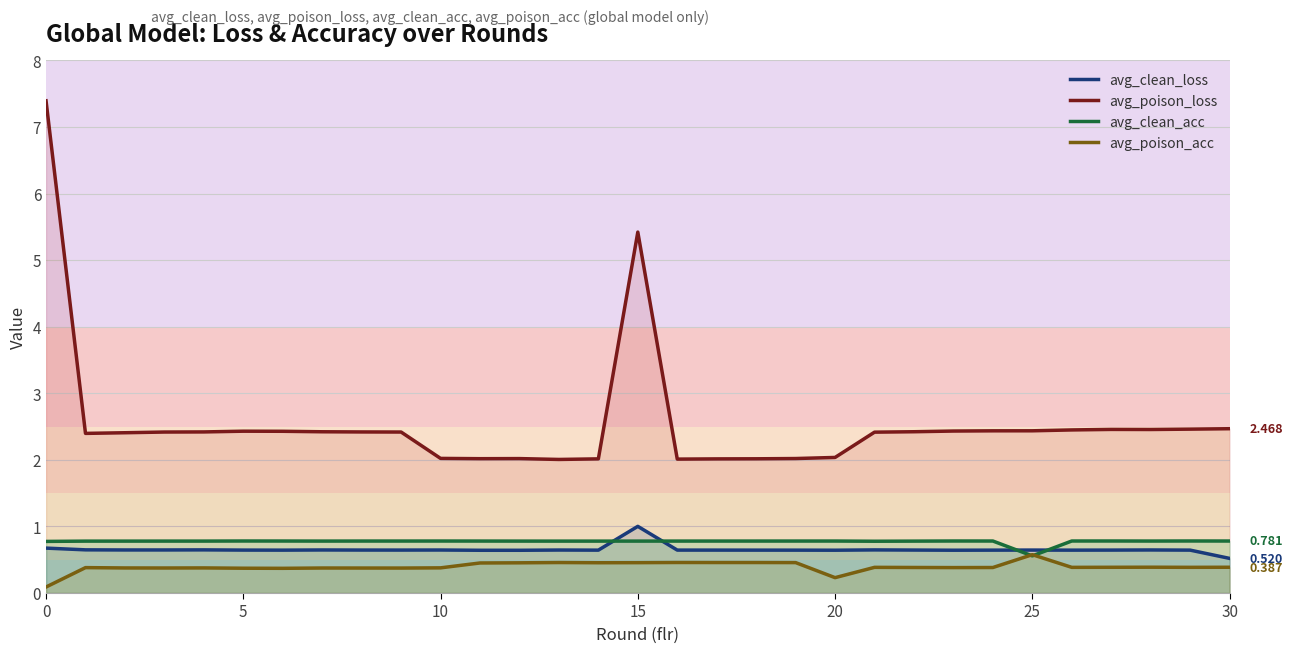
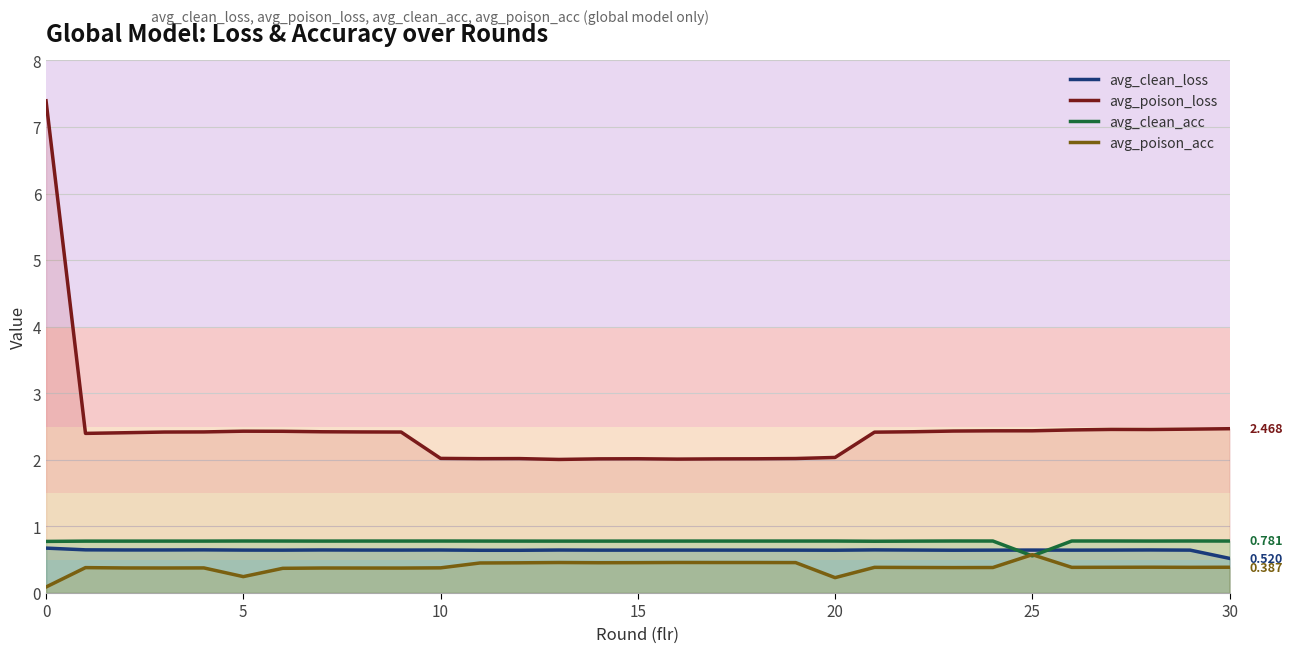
  {
    "avg_clean_loss": {
      "0": 0.7,
      "5": 0.6,
      "10": 0.6,
-     "15": 1.0,
+     "15": 0.6,
      "20": 0.6,
      "25": 0.6
    },
    "avg_poison_loss": {
      "0": 7.4,
      "5": 2.4,
      "10": 2.0,
-     "15": 5.4,
+     "15": 2.0,
      "20": 2.0,
      "25": 2.4
    },
    "avg_clean_acc": {
      "30": 0.781
    },
    "avg_poison_acc": {
      "0": 0.1,
-     "5": 0.4,
+     "5": 0.2,
      "10": 0.4,
      "15": 0.5,
      "20": 0.2
    }
  }
